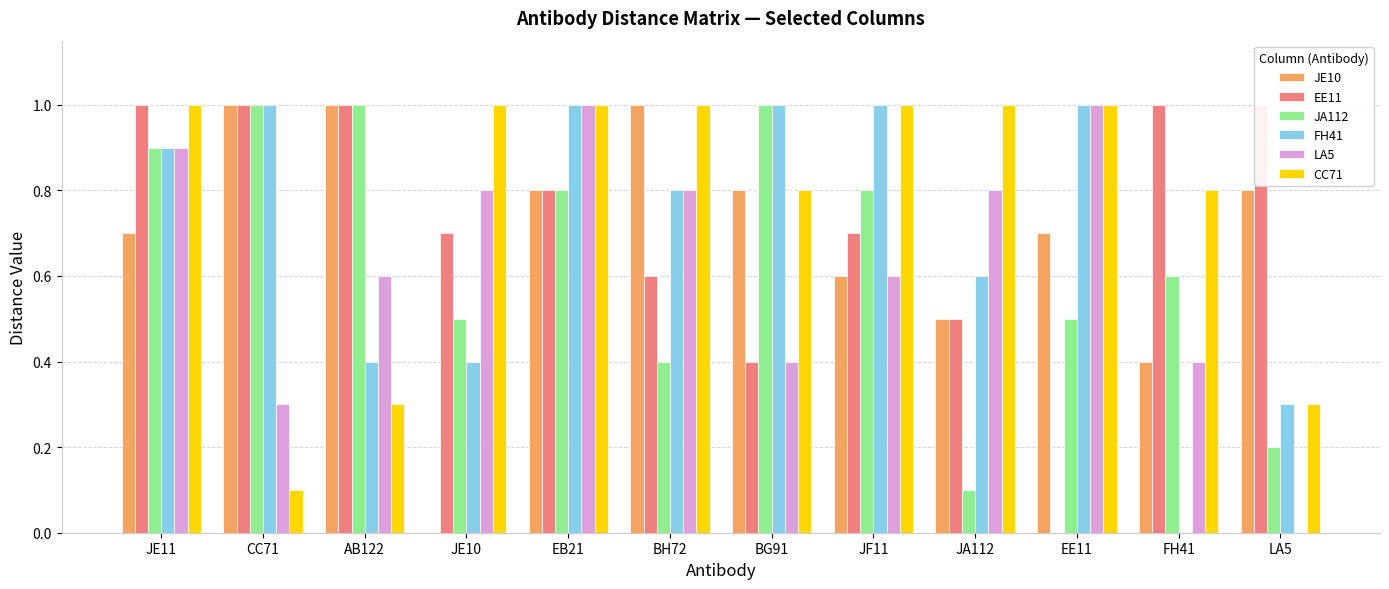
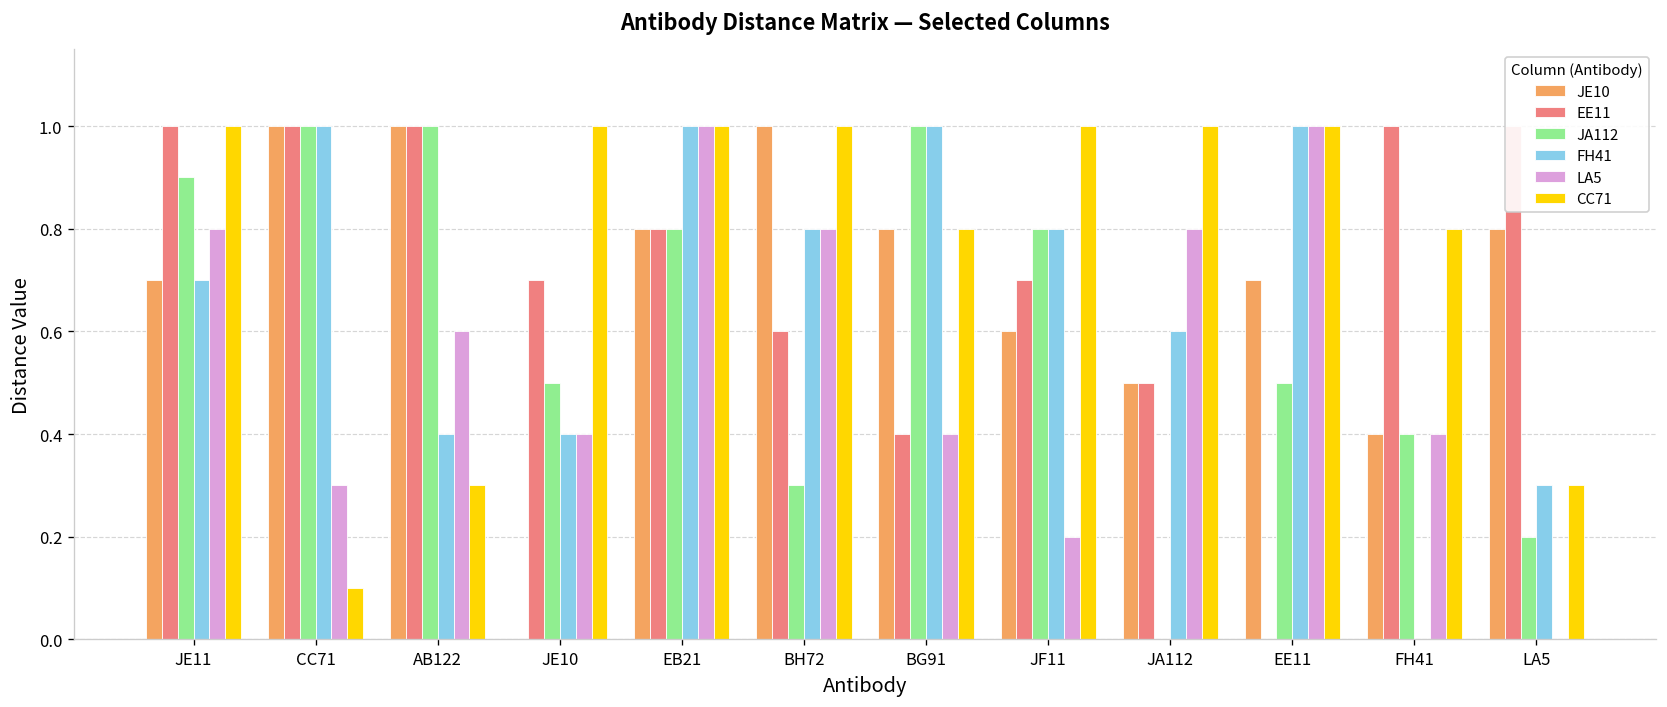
  {
    "JA112": {
      "JE11": 0.9,
      "CC71": 1.0,
      "AB122": 1.0,
      "JE10": 0.5,
      "EB21": 0.8,
-     "BH72": 0.4,
+     "BH72": 0.3,
      "BG91": 1.0,
      "JF11": 0.8,
-     "JA112": 0.1,
+     "JA112": 0.0,
      "EE11": 0.5,
-     "FH41": 0.6,
+     "FH41": 0.4,
      "LA5": 0.2
    },
    "FH41": {
-     "JE11": 0.9,
+     "JE11": 0.7,
      "CC71": 1.0,
      "AB122": 0.4,
      "JE10": 0.4,
      "EB21": 1.0,
      "BH72": 0.8,
      "BG91": 1.0,
-     "JF11": 1.0,
+     "JF11": 0.8,
      "JA112": 0.6,
      "EE11": 1.0,
      "FH41": 0.0,
      "LA5": 0.3
    },
    "LA5": {
-     "JE11": 0.9,
+     "JE11": 0.8,
      "CC71": 0.3,
      "AB122": 0.6,
-     "JE10": 0.8,
+     "JE10": 0.4,
      "EB21": 1.0,
      "BH72": 0.8,
      "BG91": 0.4,
-     "JF11": 0.6,
+     "JF11": 0.2,
      "JA112": 0.8,
      "EE11": 1.0,
      "FH41": 0.4,
      "LA5": 0.0
    },
    "CC71": {
      "JE11": 1.0,
      "CC71": 0.1,
      "AB122": 0.3,
      "JE10": 1.0,
      "EB21": 1.0,
      "BH72": 1.0,
      "BG91": 0.8,
      "JF11": 1.0,
      "JA112": 1.0,
      "EE11": 1.0,
      "FH41": 0.8,
      "LA5": 0.3
    }
  }
